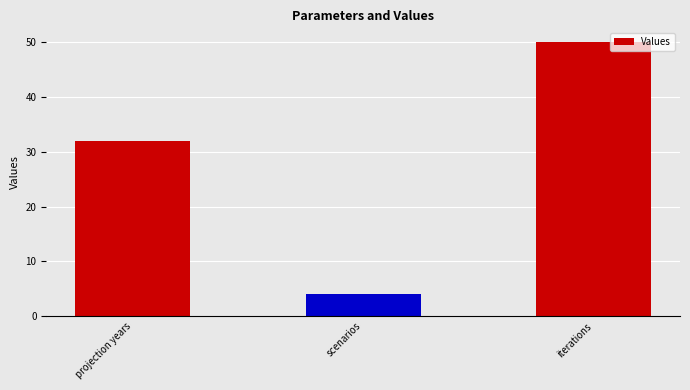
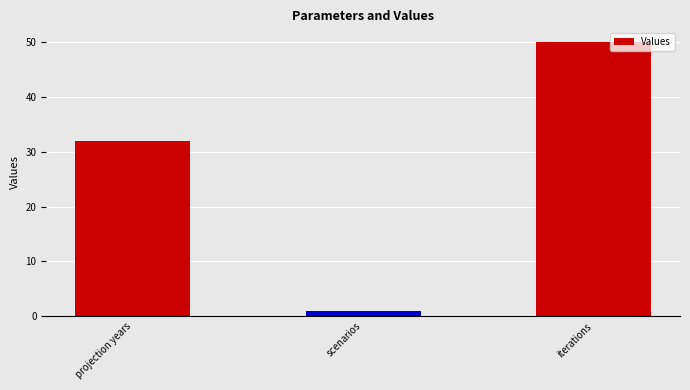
  {
    "projection years": 32,
-   "scenarios": 4,
+   "scenarios": 1,
    "iterations": 50
  }
